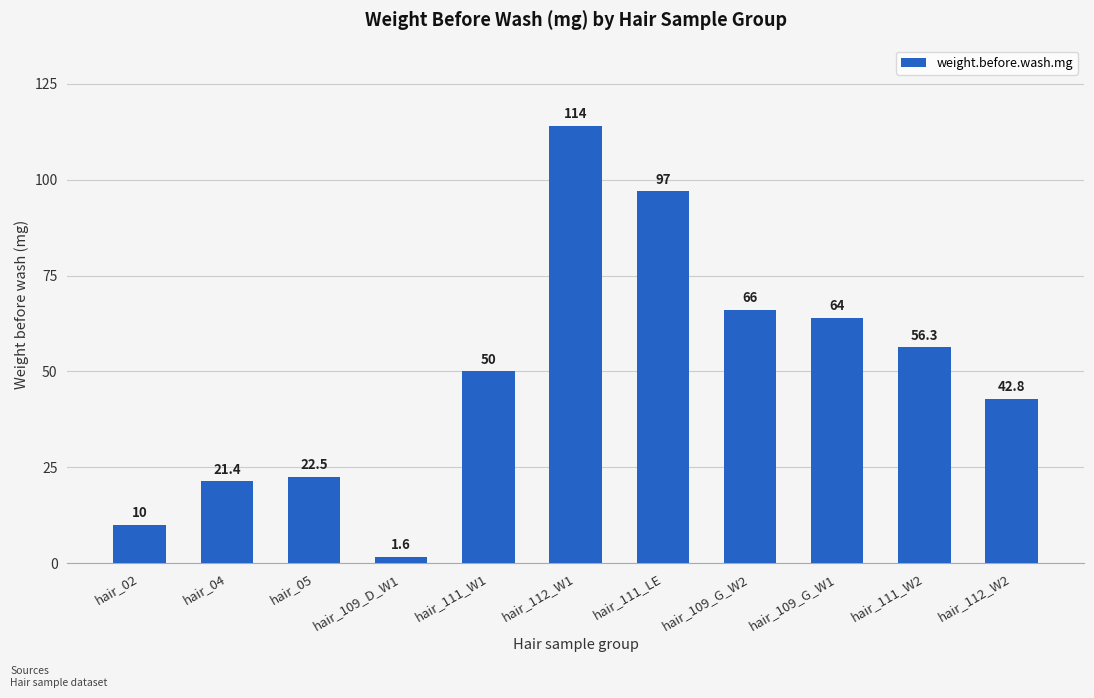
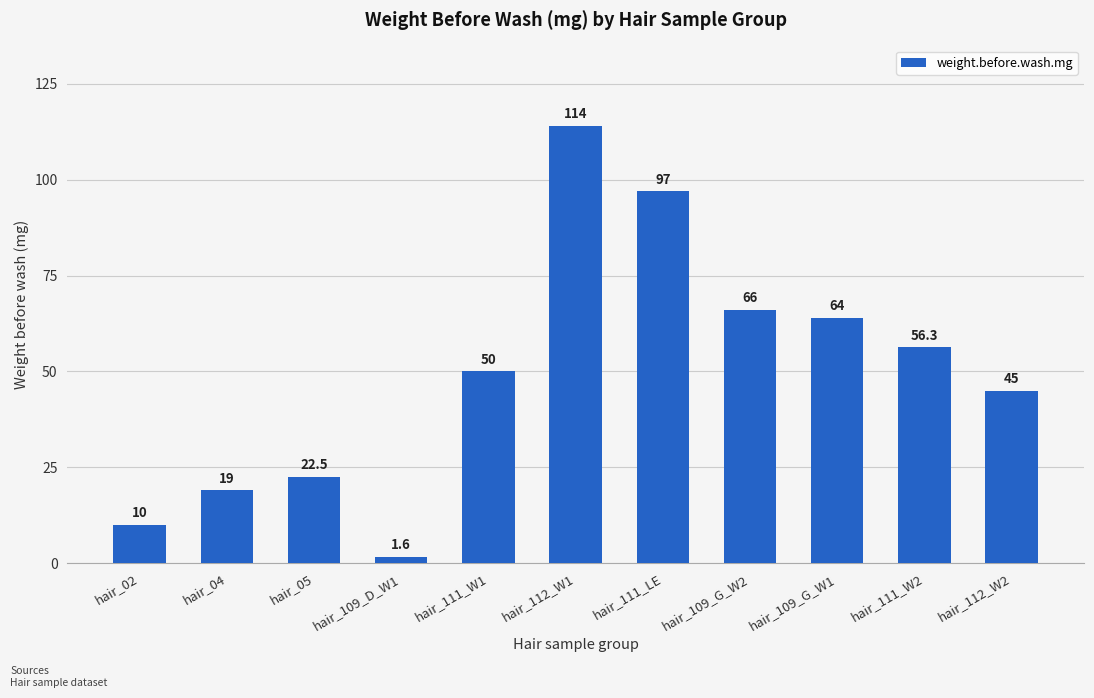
  {
    "hair_02": 10,
-   "hair_04": 21.4,
+   "hair_04": 19,
    "hair_05": 22.5,
    "hair_109_D_W1": 1.6,
    "hair_111_W1": 50,
    "hair_112_W1": 114,
    "hair_111_LE": 97,
    "hair_109_G_W2": 66,
    "hair_109_G_W1": 64,
    "hair_111_W2": 56.3,
-   "hair_112_W2": 42.8
+   "hair_112_W2": 45
  }
